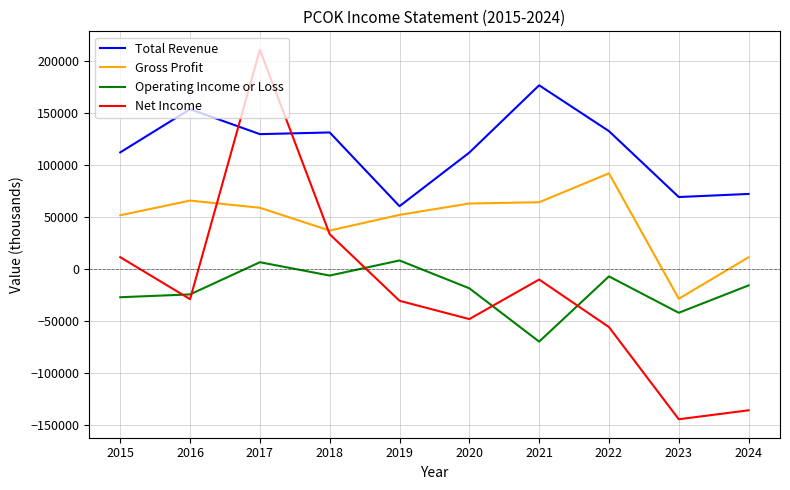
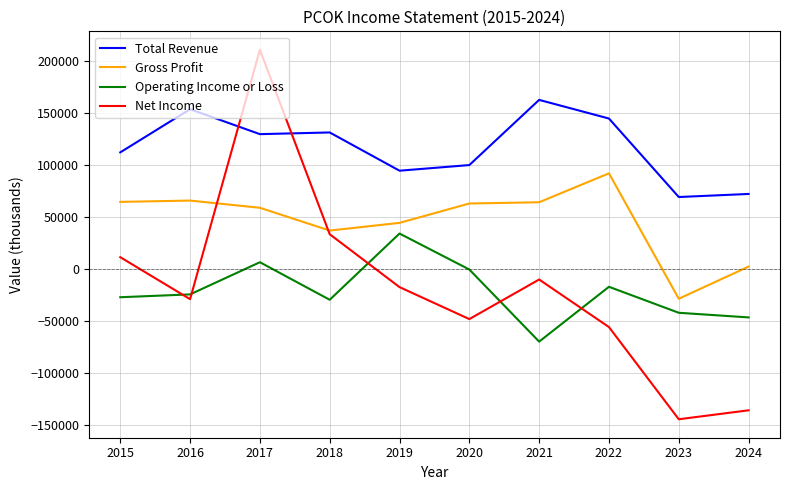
  {
    "Total Revenue": {
      "2015": 112000,
      "2017": 130000,
      "2018": 131000,
-     "2019": 60000,
-     "2020": 112000,
-     "2021": 177000,
-     "2022": 133000,
+     "2019": 95000,
+     "2020": 100000,
+     "2021": 163000,
+     "2022": 145000,
      "2023": 69000,
      "2024": 72000
    },
    "Gross Profit": {
-     "2015": 52000,
+     "2015": 65000,
      "2016": 66000,
      "2017": 59000,
      "2018": 37000,
-     "2019": 52000,
+     "2019": 44000,
      "2020": 63000,
      "2021": 64000,
      "2022": 92000,
      "2023": -28000,
-     "2024": 11000
+     "2024": 2000
    },
    "Operating Income or Loss": {
      "2015": -27000,
      "2016": -24000,
      "2017": 7000,
-     "2018": -6000,
-     "2019": 8000,
-     "2020": -18000,
+     "2018": -29000,
+     "2019": 34000,
+     "2020": 0,
      "2021": -70000,
-     "2022": -7000,
+     "2022": -17000,
      "2023": -42000,
-     "2024": -16000
+     "2024": -46000
    },
    "Net Income": {
      "2015": 11000,
      "2016": -29000,
      "2018": 34000,
-     "2019": -30000,
+     "2019": -17000,
      "2020": -48000,
      "2021": -10000,
      "2022": -56000,
      "2023": -144000,
      "2024": -136000
    }
  }
